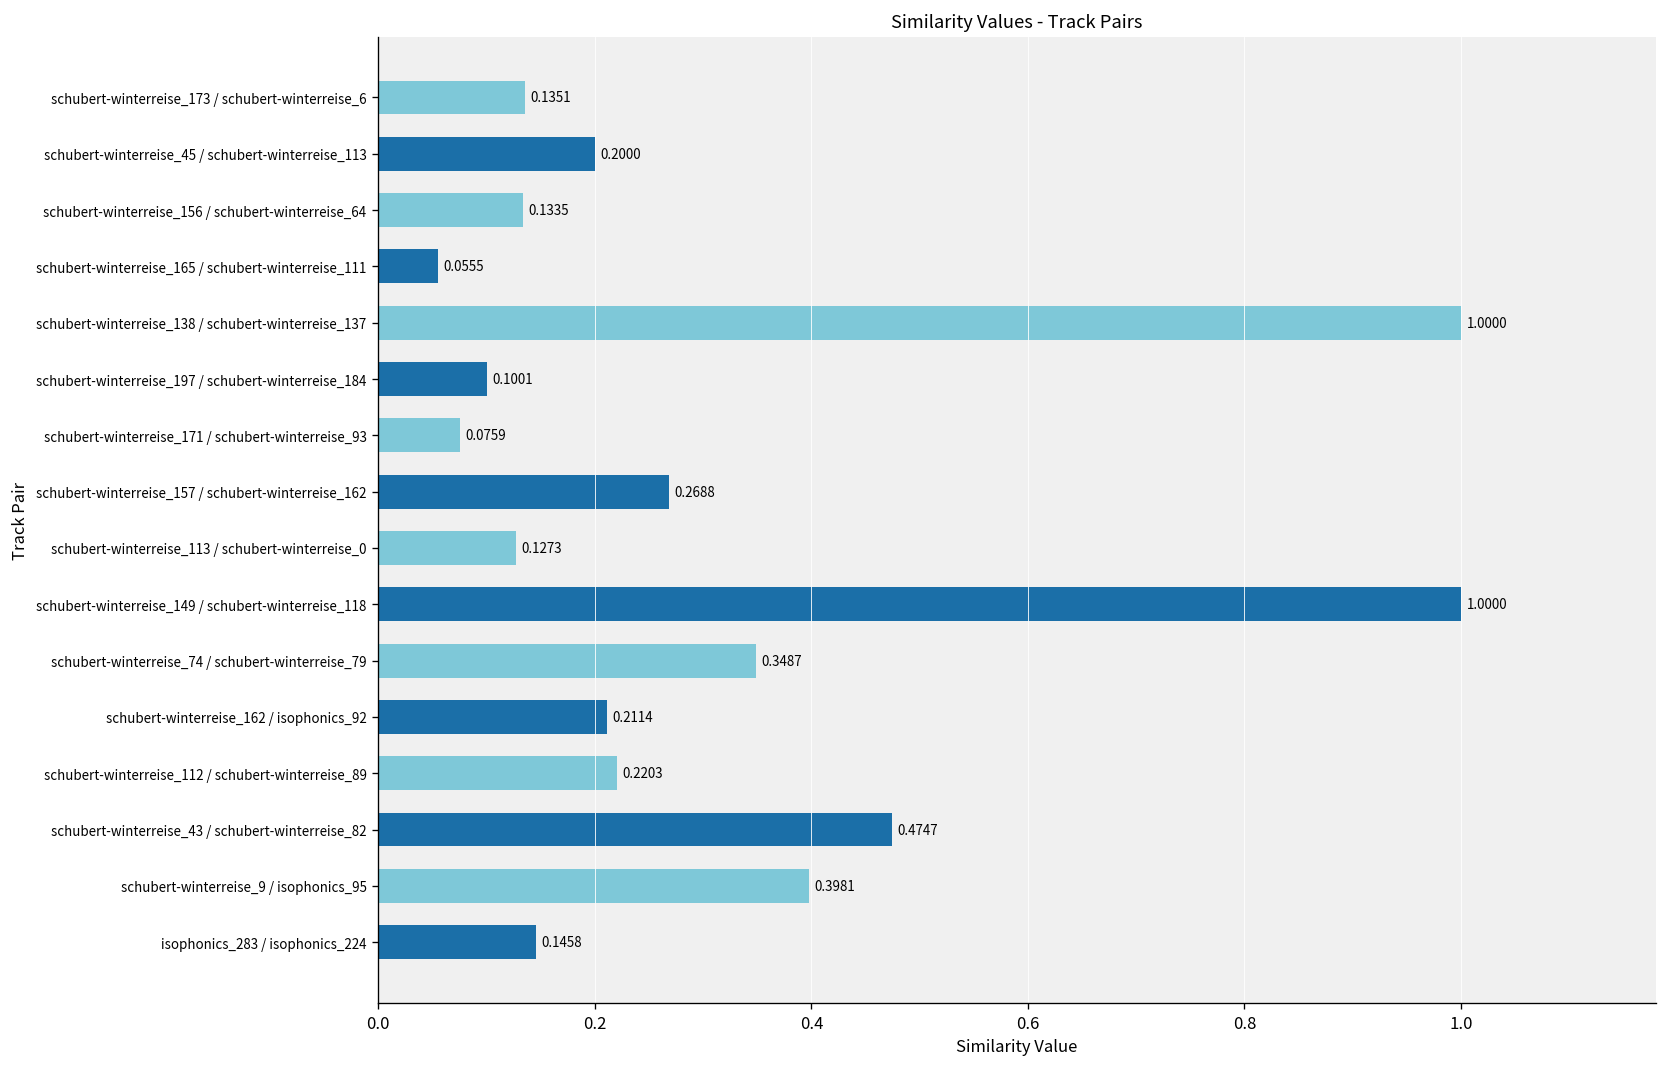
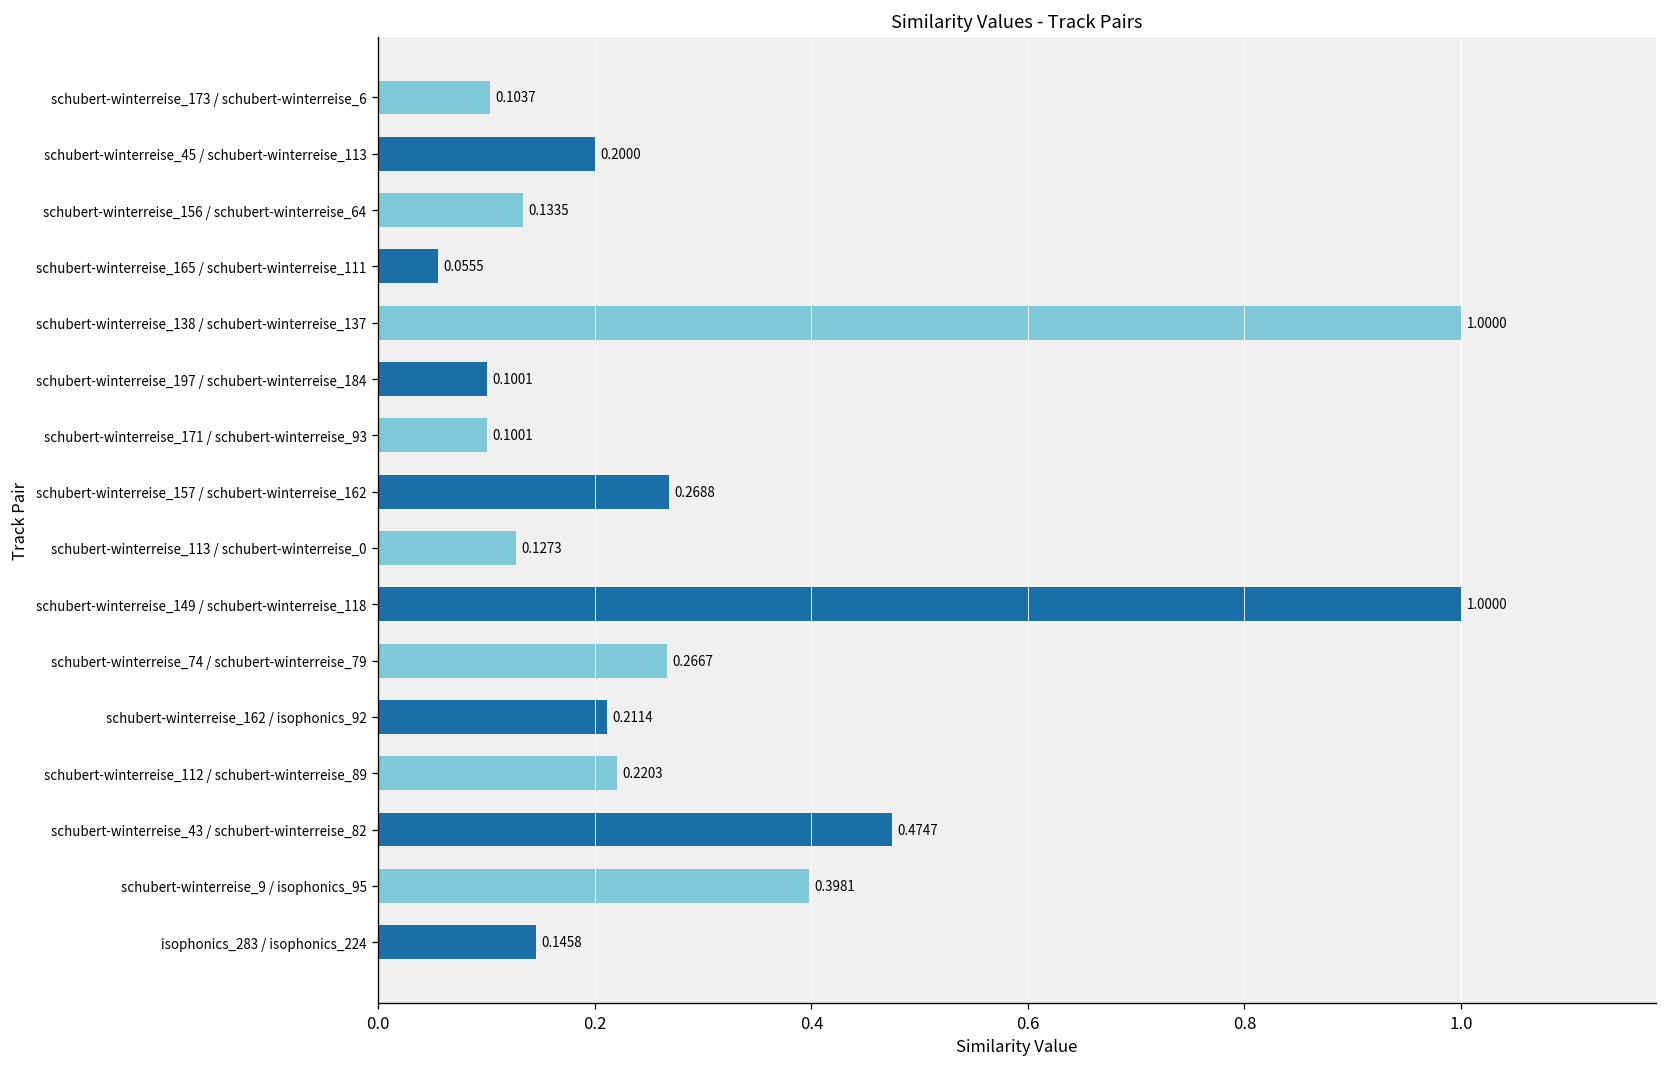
  {
-   "schubert-winterreise_173 / schubert-winterreise_6": 0.1351,
+   "schubert-winterreise_173 / schubert-winterreise_6": 0.1037,
    "schubert-winterreise_45 / schubert-winterreise_113": 0.2000,
    "schubert-winterreise_156 / schubert-winterreise_64": 0.1335,
    "schubert-winterreise_165 / schubert-winterreise_111": 0.0555,
    "schubert-winterreise_138 / schubert-winterreise_137": 1.0000,
    "schubert-winterreise_197 / schubert-winterreise_184": 0.1001,
-   "schubert-winterreise_171 / schubert-winterreise_93": 0.0759,
+   "schubert-winterreise_171 / schubert-winterreise_93": 0.1001,
    "schubert-winterreise_157 / schubert-winterreise_162": 0.2688,
    "schubert-winterreise_113 / schubert-winterreise_0": 0.1273,
    "schubert-winterreise_149 / schubert-winterreise_118": 1.0000,
-   "schubert-winterreise_74 / schubert-winterreise_79": 0.3487,
+   "schubert-winterreise_74 / schubert-winterreise_79": 0.2667,
    "schubert-winterreise_162 / isophonics_92": 0.2114,
    "schubert-winterreise_112 / schubert-winterreise_89": 0.2203,
    "schubert-winterreise_43 / schubert-winterreise_82": 0.4747,
    "schubert-winterreise_9 / isophonics_95": 0.3981,
    "isophonics_283 / isophonics_224": 0.1458
  }
